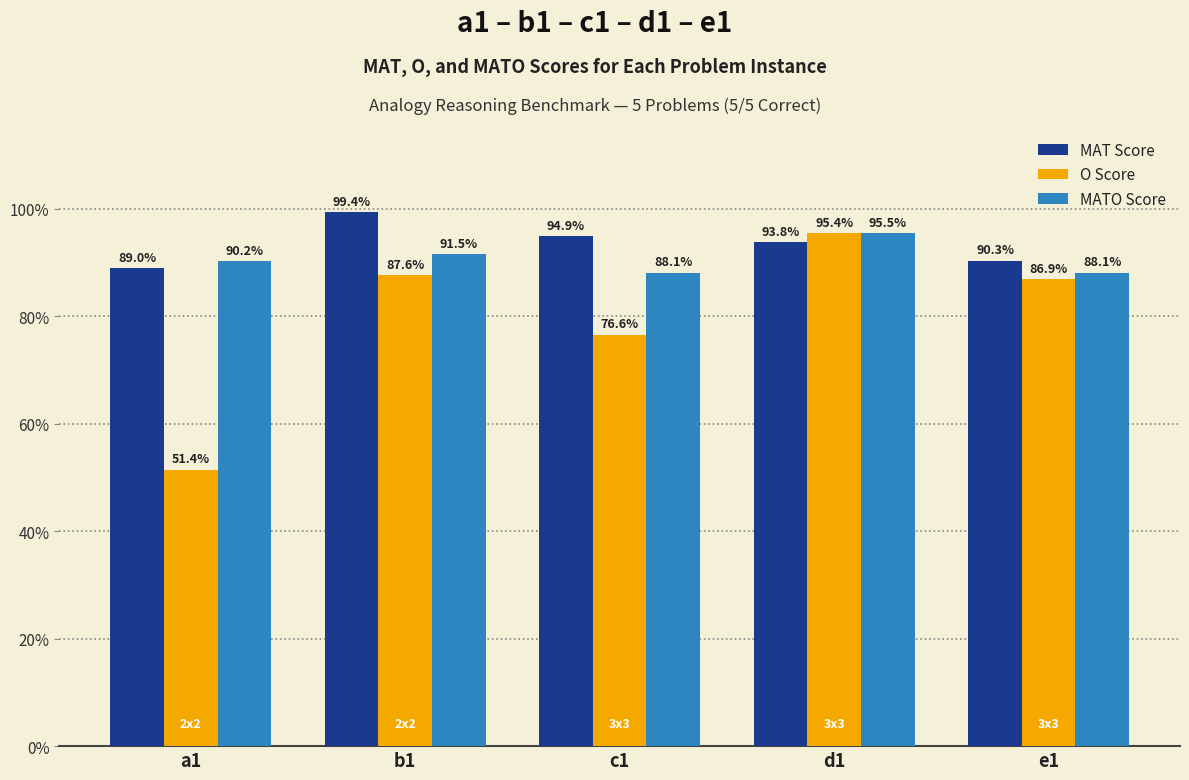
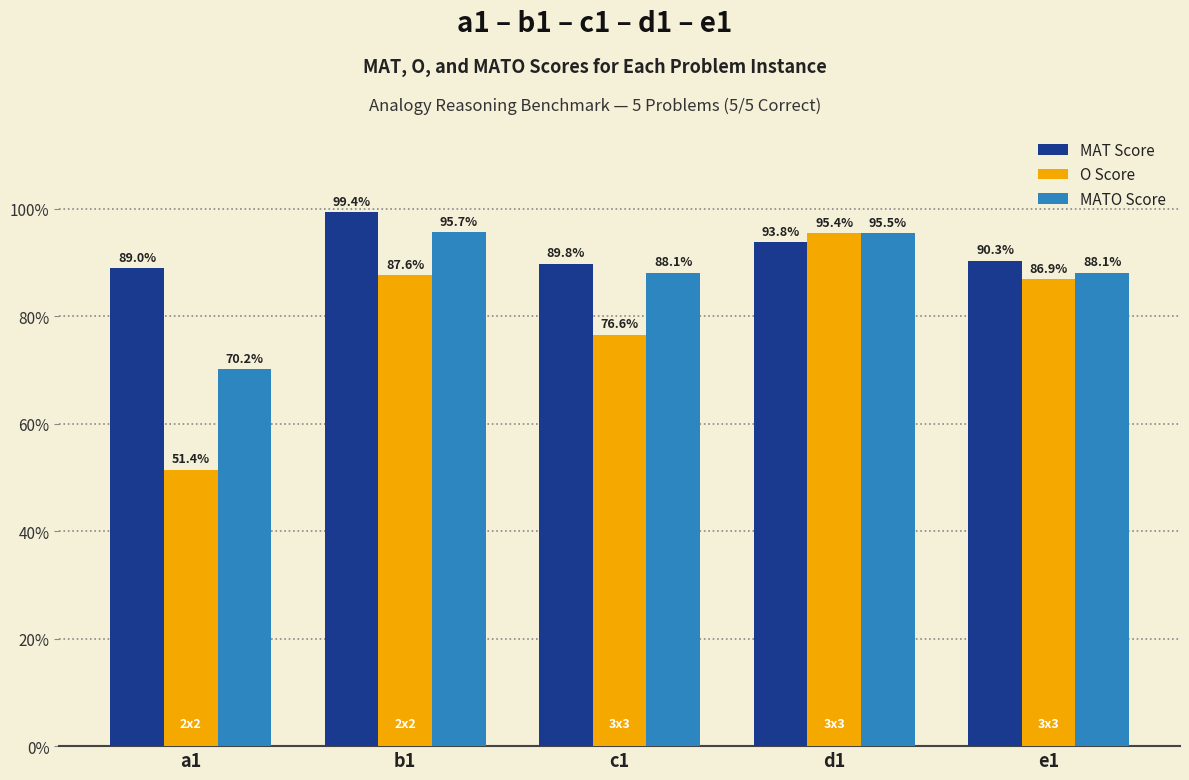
  {
    "MAT Score": {
      "a1": "89.0%",
      "b1": "99.4%",
-     "c1": "94.9%",
+     "c1": "89.8%",
      "d1": "93.8%",
      "e1": "90.3%"
    },
    "O Score": {
      "a1": "51.4%",
      "b1": "87.6%",
      "c1": "76.6%",
      "d1": "95.4%",
      "e1": "86.9%"
    },
    "MATO Score": {
-     "a1": "90.2%",
-     "b1": "91.5%",
+     "a1": "70.2%",
+     "b1": "95.7%",
      "c1": "88.1%",
      "d1": "95.5%",
      "e1": "88.1%"
    }
  }
